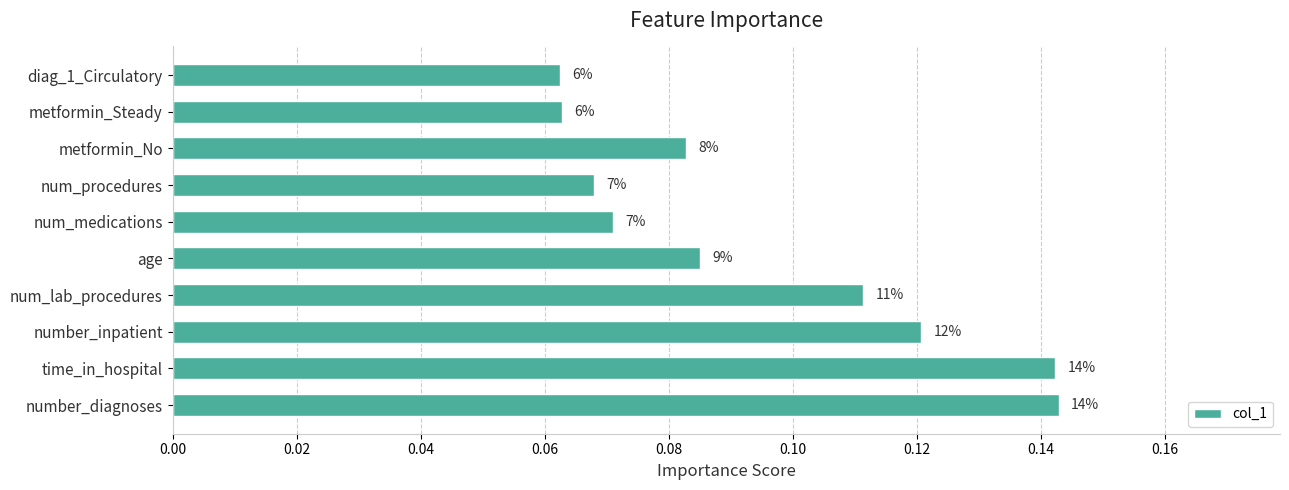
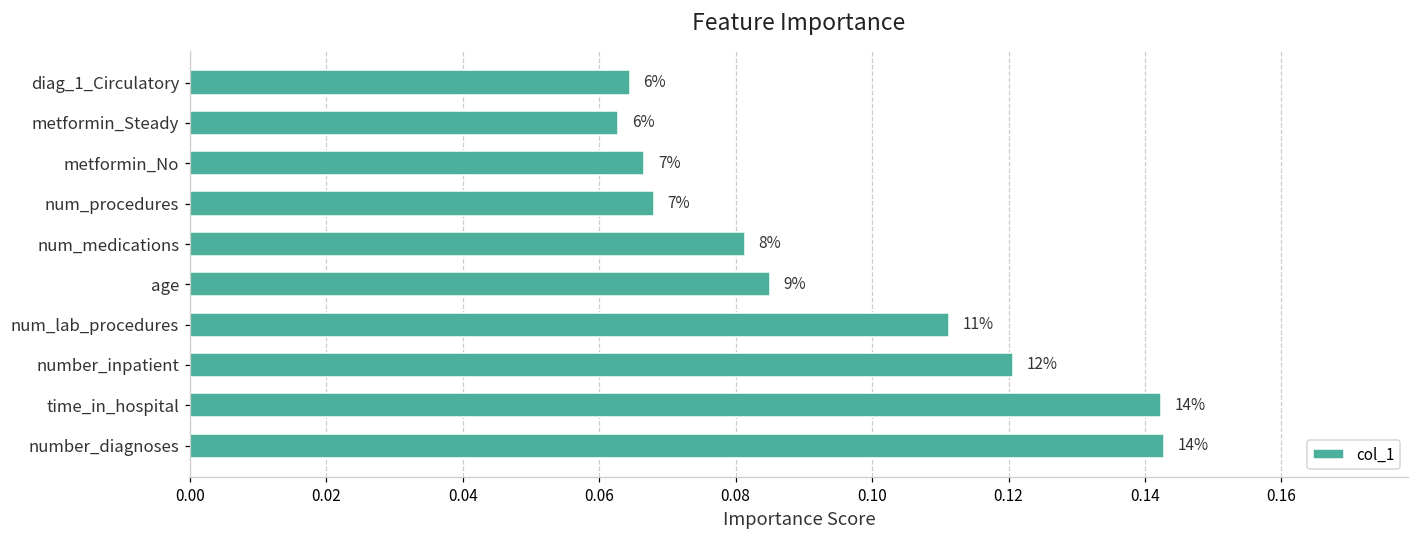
  {
-   "diag_1_Circulatory": "0.062",
+   "diag_1_Circulatory": "0.064",
    "metformin_Steady": "6%",
-   "metformin_No": "8%",
+   "metformin_No": "7%",
    "num_procedures": "7%",
-   "num_medications": "7%",
+   "num_medications": "8%",
    "age": "9%",
    "num_lab_procedures": "11%",
    "number_inpatient": "12%",
    "time_in_hospital": "14%",
    "number_diagnoses": "14%"
  }
